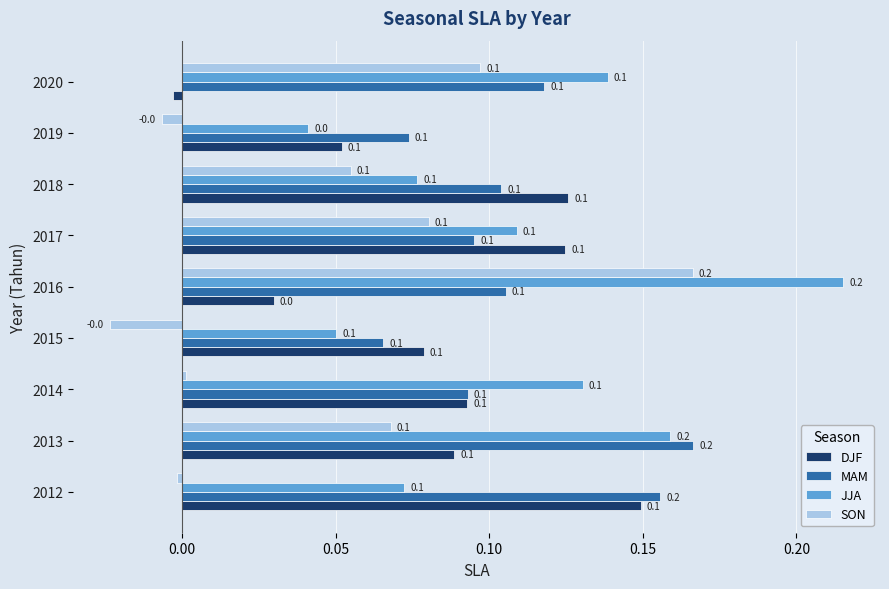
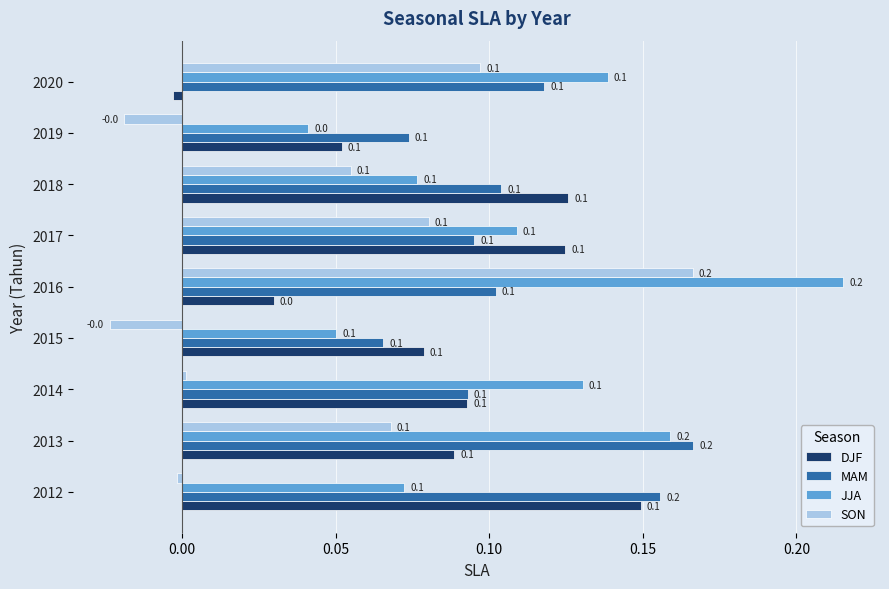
  {
    "DJF": {
      "2019": 0.1,
      "2018": 0.1,
      "2017": 0.1,
      "2016": 0.0,
      "2015": 0.1,
      "2014": 0.1,
      "2013": 0.1,
      "2012": 0.1
    },
    "MAM": {
-     "2016": 0.105
+     "2016": 0.102
    },
    "JJA": {
      "2020": 0.1,
      "2019": 0.0,
      "2018": 0.1,
      "2017": 0.1,
      "2016": 0.2,
      "2015": 0.1,
      "2014": 0.1,
      "2012": 0.1
    },
    "SON": {
-     "2019": -0.007,
+     "2019": -0.019,
      "2014": 0.001,
      "2012": -0.002
    }
  }
